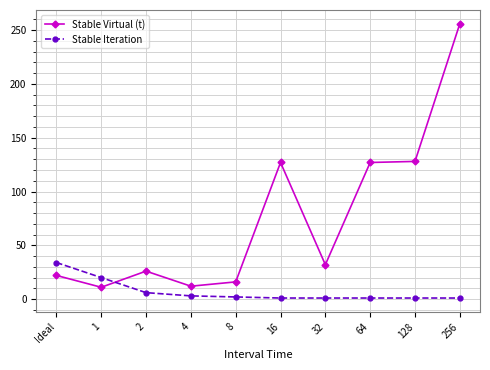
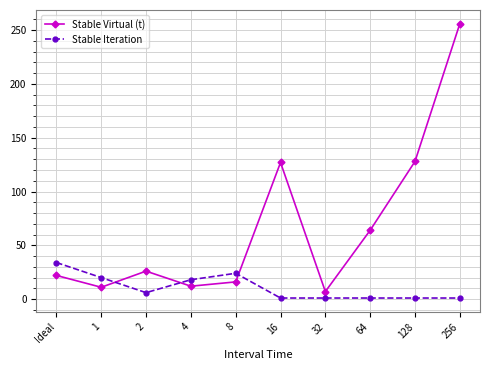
  {
    "Stable Virtual (t)": {
      "Ideal": 22,
      "1": 11,
      "2": 26,
      "4": 12,
      "8": 16,
      "16": 127,
-     "32": 32,
-     "64": 127,
+     "32": 7,
+     "64": 64,
      "128": 128,
      "256": 256
    },
    "Stable Iteration": {
      "Ideal": 34,
      "1": 20,
      "2": 6,
-     "4": 3,
-     "8": 2,
+     "4": 18,
+     "8": 24,
      "16": 1,
      "32": 1,
      "64": 1,
      "128": 1,
      "256": 1
    }
  }
